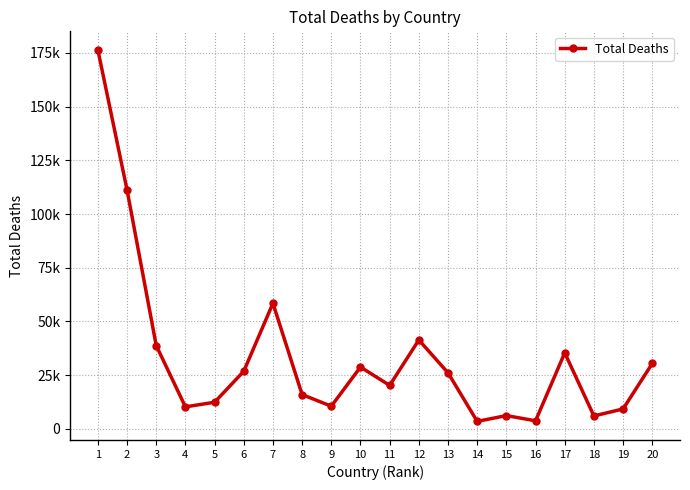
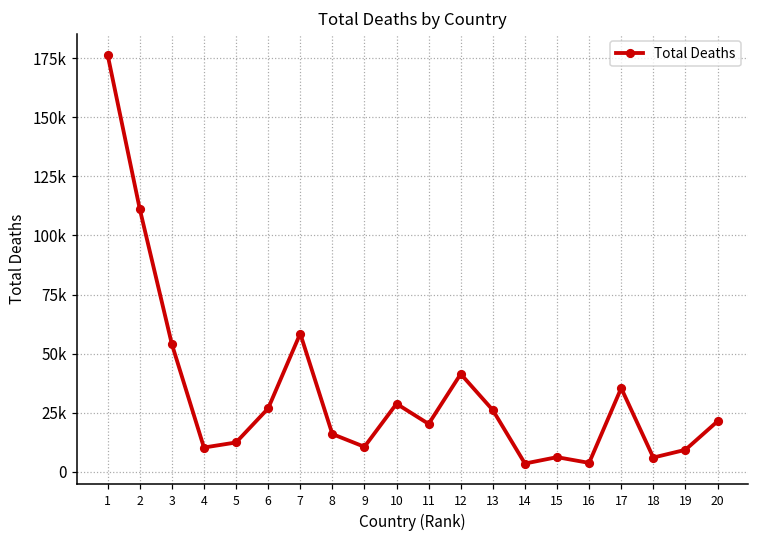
  {
    "1": 176000,
    "2": 111000,
-   "3": 39000,
+   "3": 54000,
    "4": 10000,
    "5": 12000,
    "6": 27000,
    "7": 58000,
    "8": 16000,
    "9": 11000,
    "10": 29000,
    "11": 20000,
    "12": 41000,
    "13": 26000,
    "14": 4000,
    "15": 6000,
    "16": 4000,
    "17": 35000,
    "18": 6000,
    "19": 9000,
-   "20": 30000
+   "20": 21000
  }
